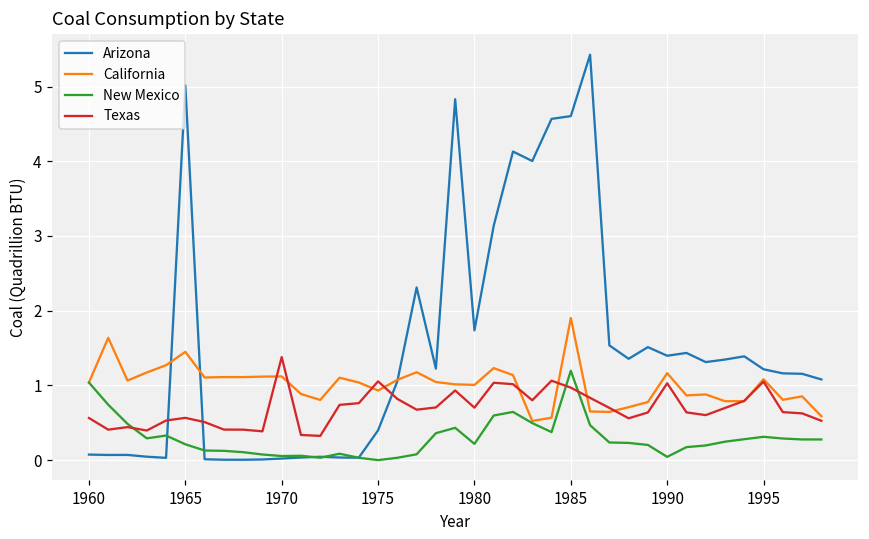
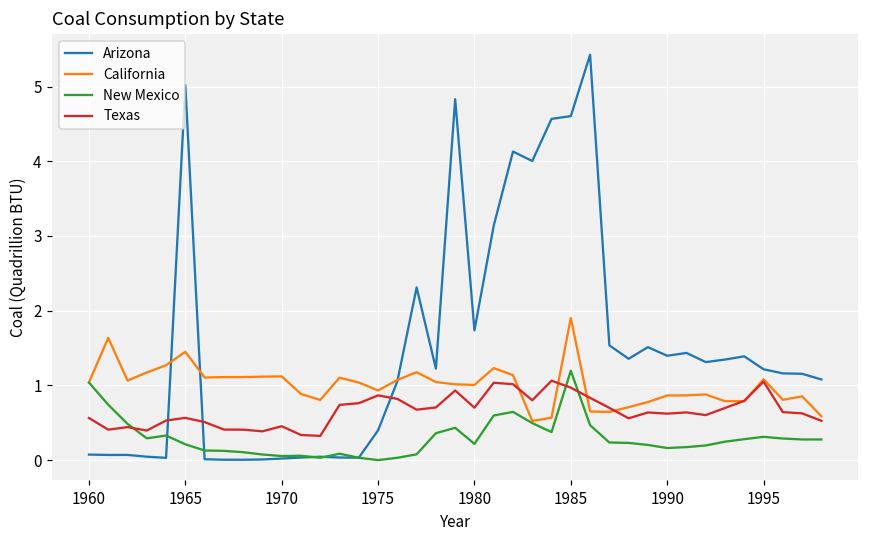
  {
    "Arizona": {
      "1960": 0.1,
      "1965": 5.0,
      "1975": 0.4,
      "1980": 1.7,
      "1985": 4.6,
      "1990": 1.4,
      "1995": 1.2
    },
    "California": {
      "1965": 1.4,
      "1970": 1.1,
      "1975": 0.9,
      "1980": 1.0,
      "1985": 1.9,
-     "1990": 1.2
+     "1990": 0.9
    },
    "New Mexico": {
      "1965": 0.2,
      "1975": 0.0,
      "1980": 0.2,
      "1985": 1.2,
-     "1990": 0.0,
+     "1990": 0.2,
      "1995": 0.3
    },
    "Texas": {
      "1960": 0.6,
      "1965": 0.6,
-     "1970": 1.4,
-     "1975": 1.1,
+     "1970": 0.5,
+     "1975": 0.9,
      "1980": 0.7,
      "1985": 1.0,
-     "1990": 1.0
+     "1990": 0.6
    }
  }
